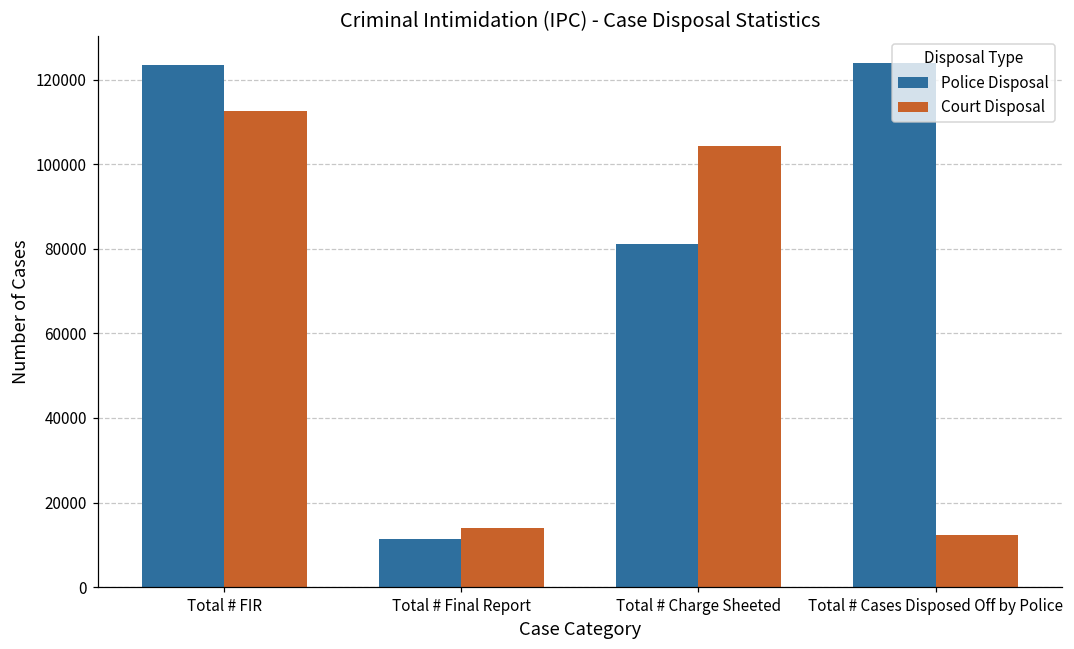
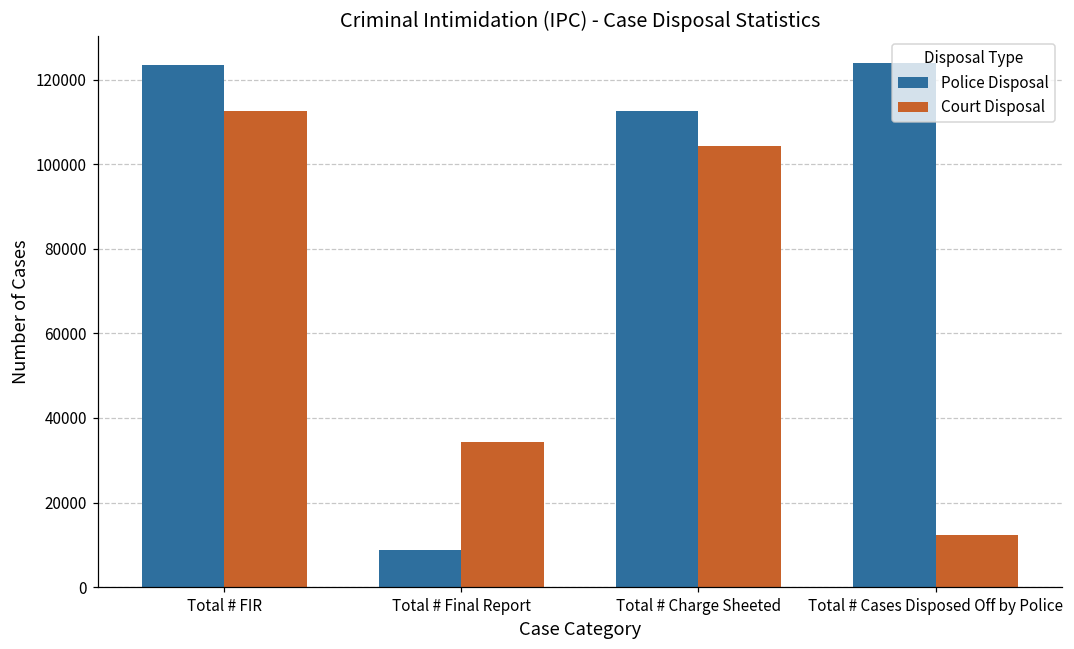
  {
    "Police Disposal": {
      "Total # FIR": 123000,
-     "Total # Final Report": 11000,
-     "Total # Charge Sheeted": 81000
+     "Total # Final Report": 9000,
+     "Total # Charge Sheeted": 113000
    },
    "Court Disposal": {
      "Total # FIR": 113000,
-     "Total # Final Report": 14000,
+     "Total # Final Report": 34000,
      "Total # Charge Sheeted": 104000,
      "Total # Cases Disposed Off by Police": 12000
    }
  }
